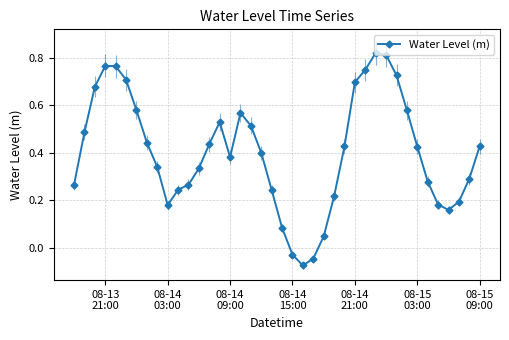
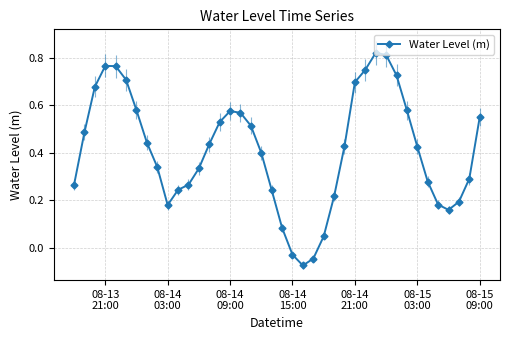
  {
    "08-13 21:00": 0.76,
    "08-14 03:00": 0.18,
-   "08-14 09:00": 0.38,
+   "08-14 09:00": 0.58,
    "08-14 15:00": -0.03,
    "08-14 21:00": 0.70,
    "08-15 03:00": 0.43,
-   "08-15 09:00": 0.43
+   "08-15 09:00": 0.55
  }
